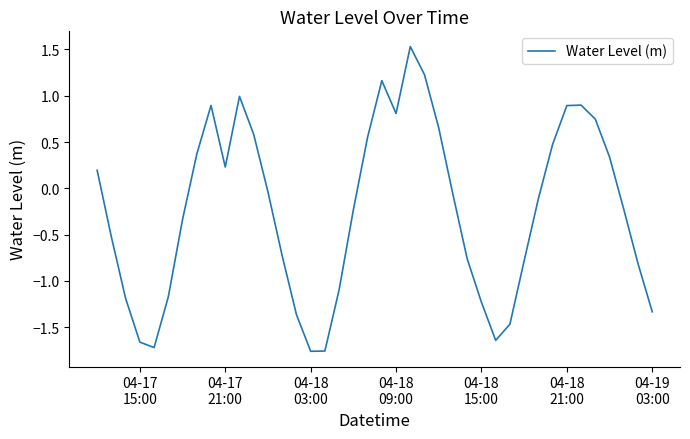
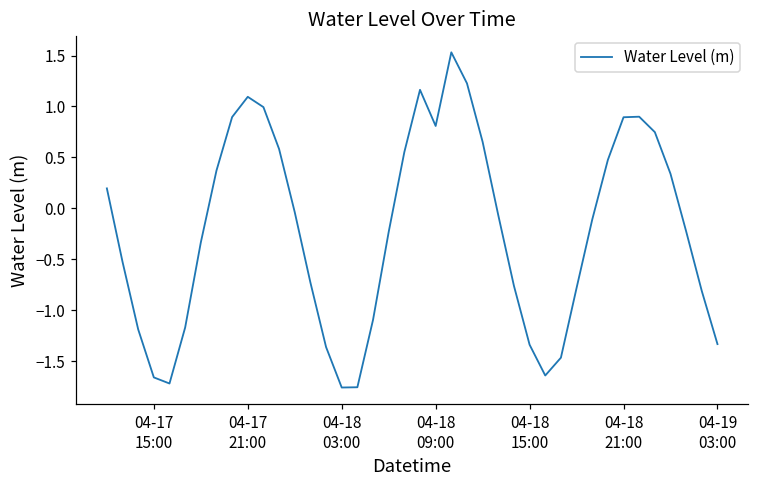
  {
    "04-17 15:00": -1.7,
-   "04-17 21:00": 0.2,
+   "04-17 21:00": 1.1,
    "04-18 03:00": -1.8,
    "04-18 09:00": 0.8,
-   "04-18 15:00": -1.2,
+   "04-18 15:00": -1.3,
    "04-18 21:00": 0.9,
    "04-19 03:00": -1.3
  }
